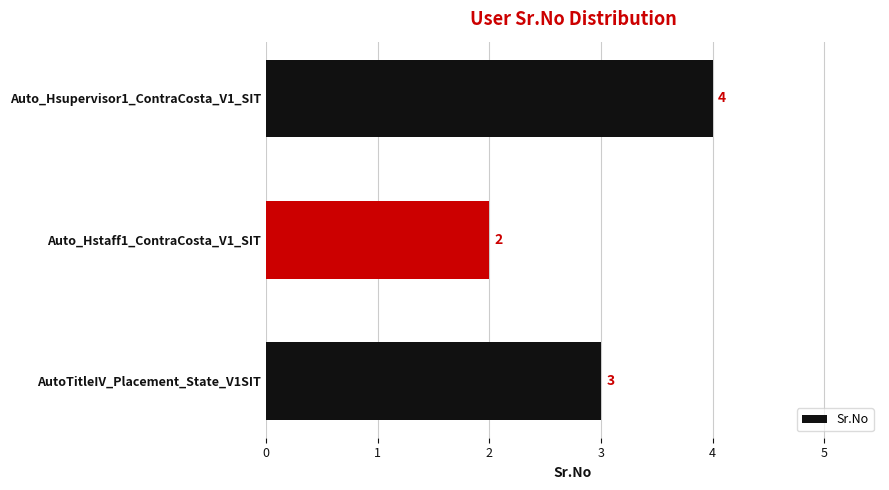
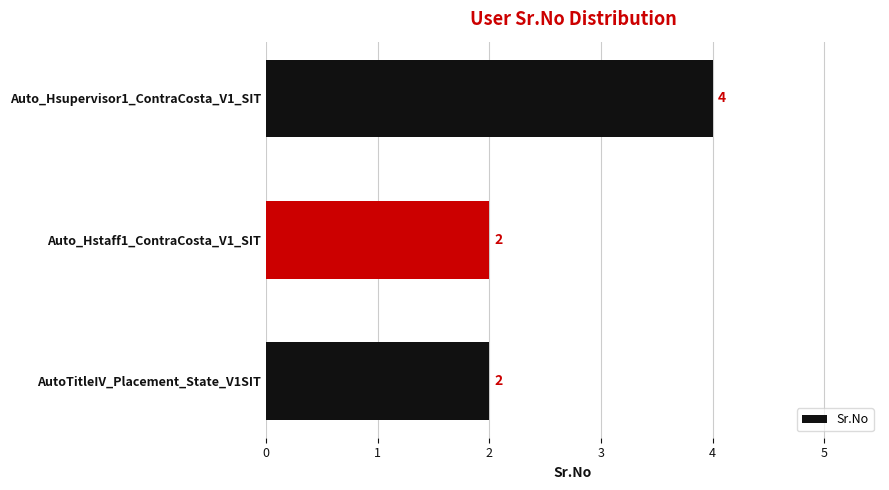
  {
    "Auto_Hsupervisor1_ContraCosta_V1_SIT": 4,
    "Auto_Hstaff1_ContraCosta_V1_SIT": 2,
-   "AutoTitleIV_Placement_State_V1SIT": 3
+   "AutoTitleIV_Placement_State_V1SIT": 2
  }
